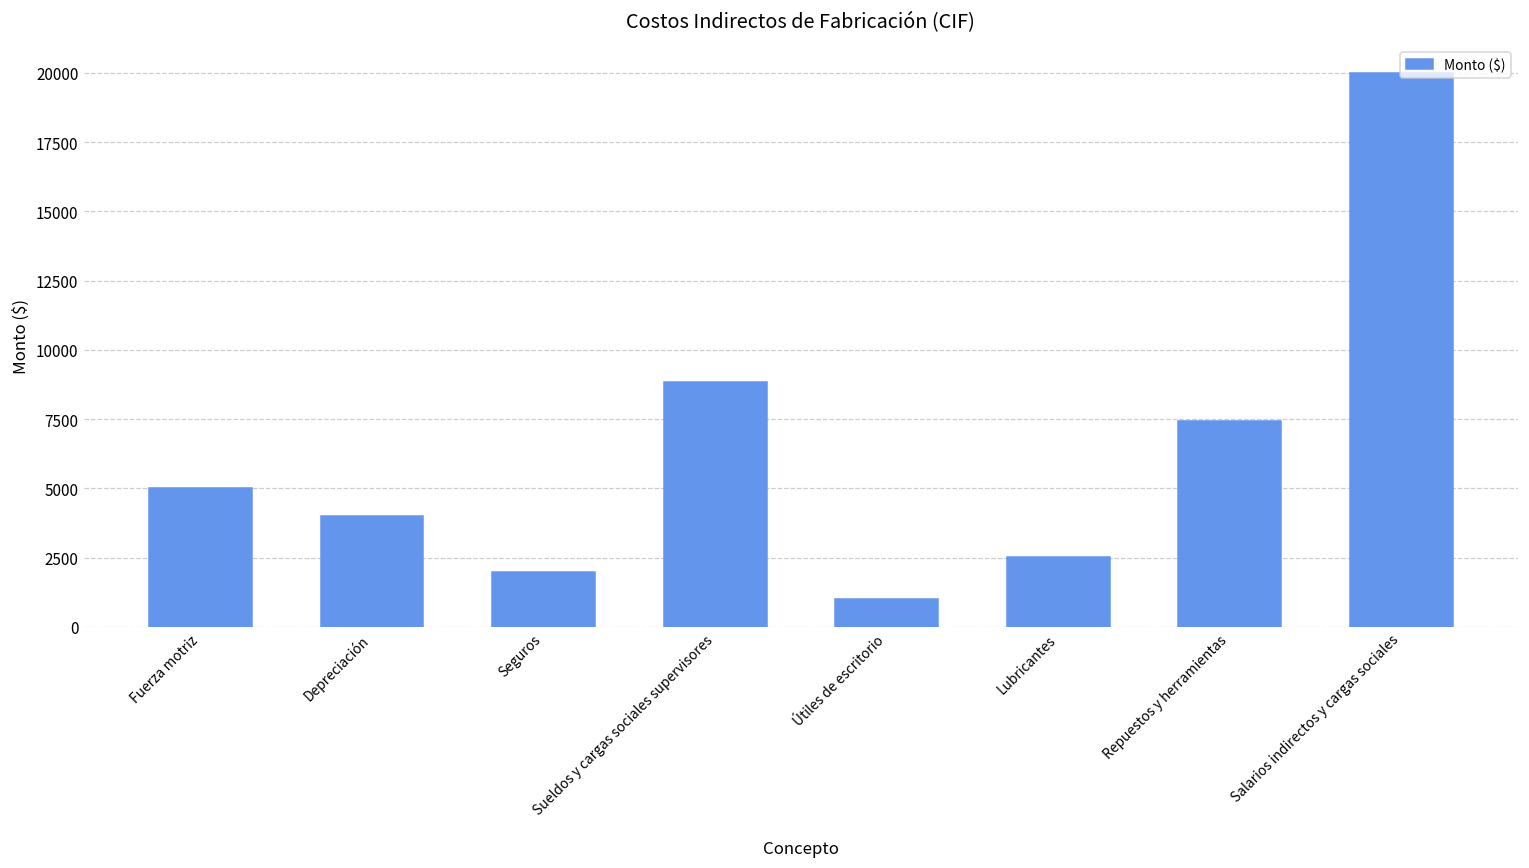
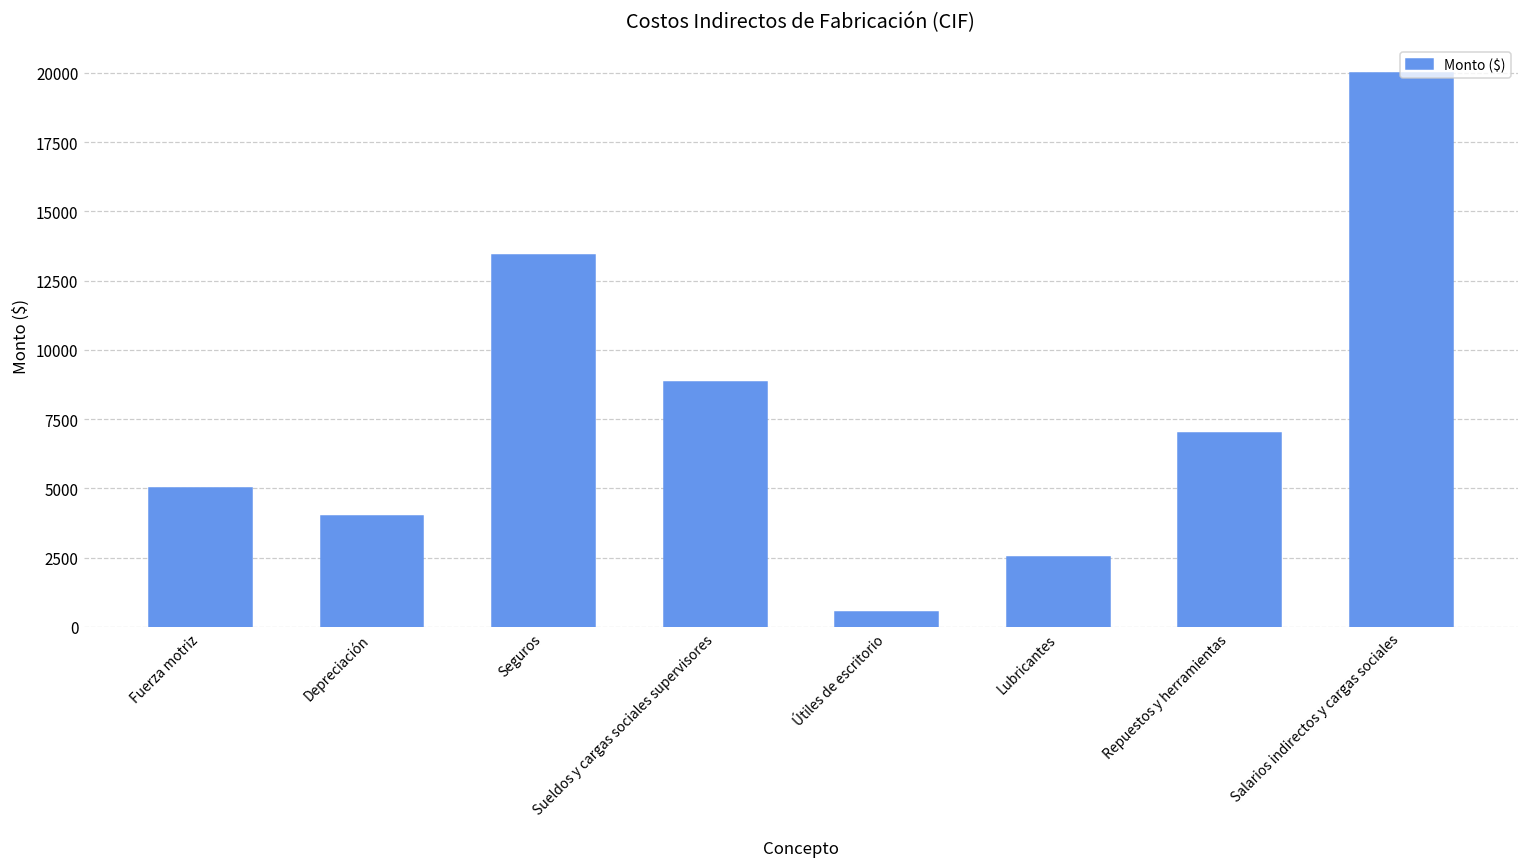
  {
    "Fuerza motriz": 5000,
    "Depreciación": 4000,
-   "Seguros": 2000,
+   "Seguros": 13400,
    "Sueldos y cargas sociales supervisores": 8800,
-   "Útiles de escritorio": 1000,
+   "Útiles de escritorio": 500,
    "Lubricantes": 2500,
-   "Repuestos y herramientas": 7400
+   "Repuestos y herramientas": 7000
  }
